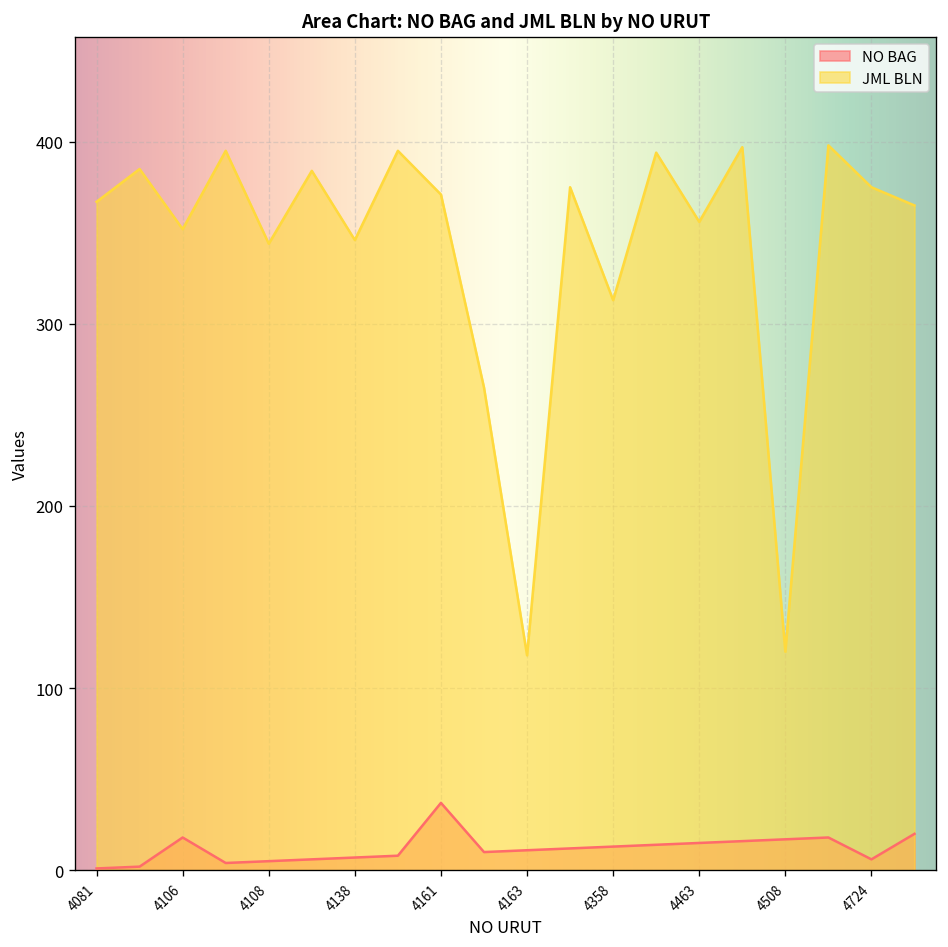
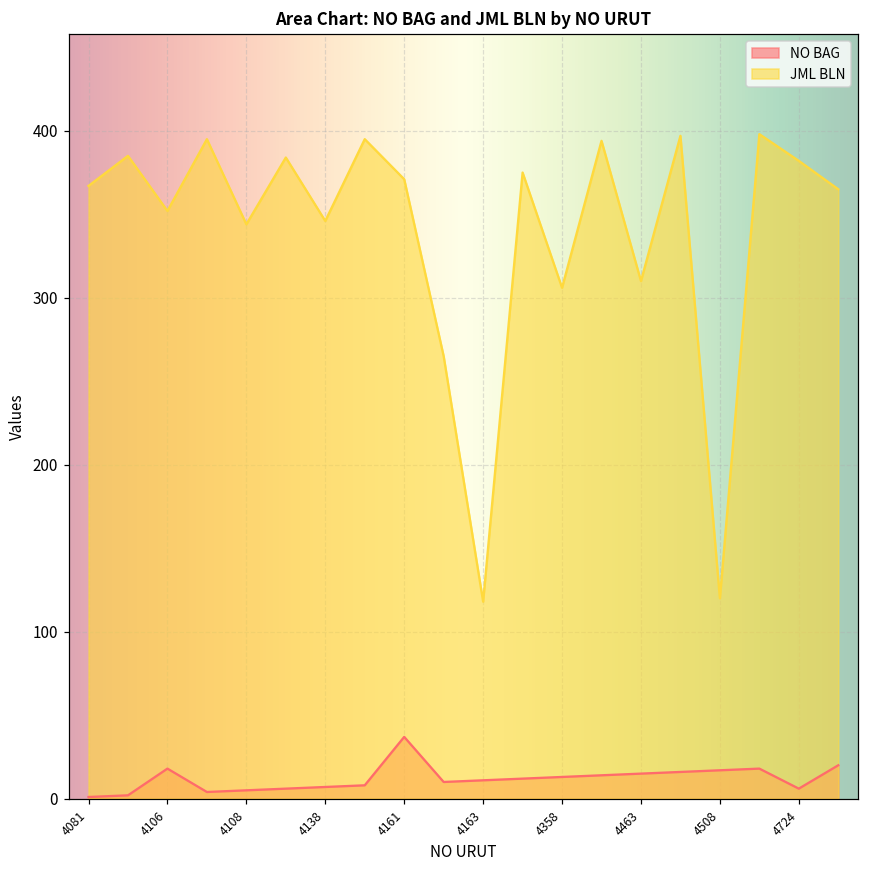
  {
    "NO BAG": {
      "4081": 1,
      "4106": 18,
      "4108": 5,
      "4138": 7,
      "4161": 37,
      "4163": 11,
      "4358": 13,
      "4463": 15,
      "4508": 17,
      "4724": 6
    },
    "JML BLN": {
      "4081": 367,
      "4106": 352,
      "4108": 344,
      "4138": 346,
      "4161": 371,
      "4163": 118,
-     "4358": 313,
-     "4463": 356,
+     "4358": 306,
+     "4463": 310,
      "4508": 120,
-     "4724": 375
+     "4724": 382
    }
  }
